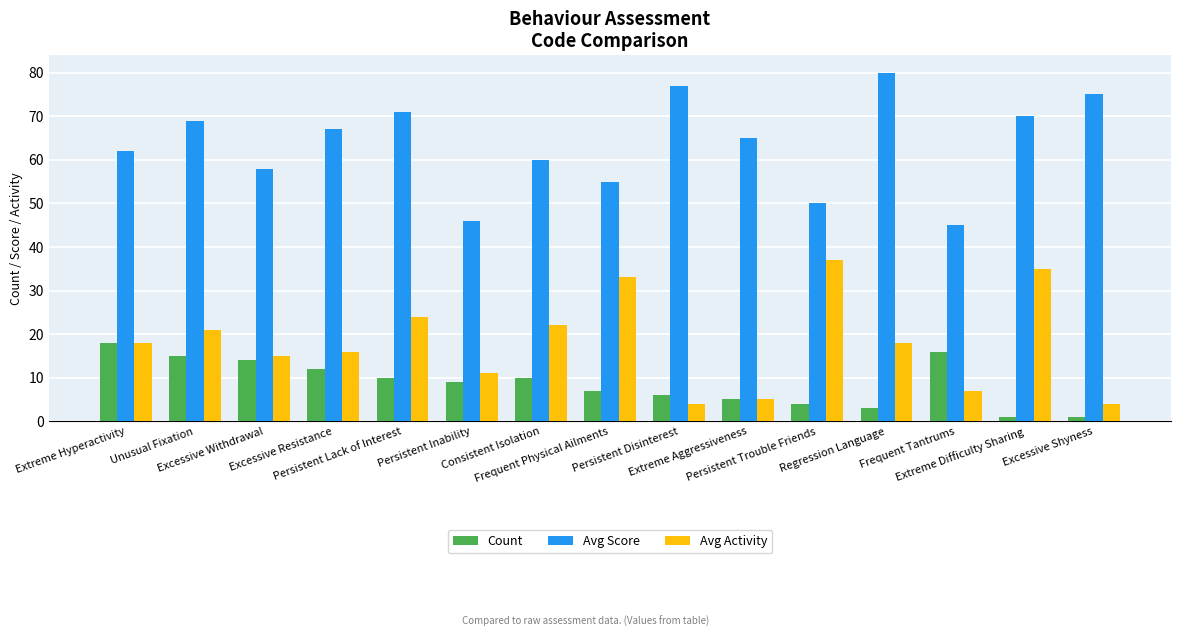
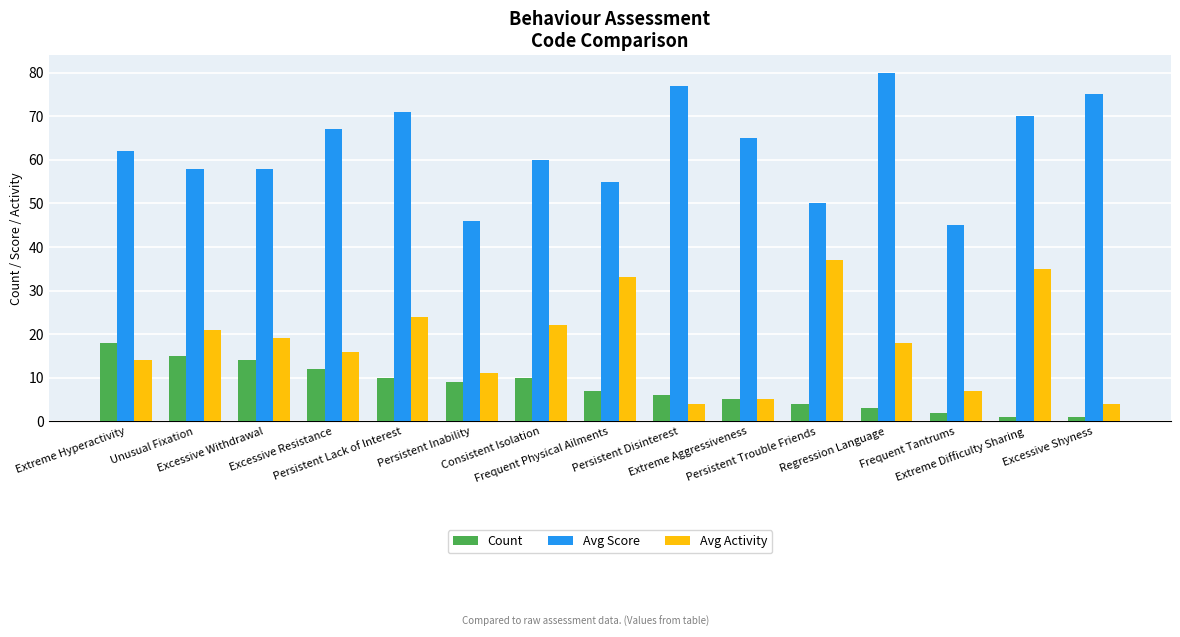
  {
    "Count": {
      "Extreme Hyperactivity": 18,
      "Unusual Fixation": 15,
      "Excessive Withdrawal": 14,
      "Excessive Resistance": 12,
      "Persistent Lack of Interest": 10,
      "Persistent Inability": 9,
      "Consistent Isolation": 10,
      "Frequent Physical Ailments": 7,
      "Persistent Disinterest": 6,
      "Extreme Aggressiveness": 5,
      "Persistent Trouble Friends": 4,
      "Regression Language": 3,
-     "Frequent Tantrums": 16,
+     "Frequent Tantrums": 2,
      "Extreme Difficulty Sharing": 1,
      "Excessive Shyness": 1
    },
    "Avg Score": {
      "Extreme Hyperactivity": 62,
-     "Unusual Fixation": 69,
+     "Unusual Fixation": 58,
      "Excessive Withdrawal": 58,
      "Excessive Resistance": 67,
      "Persistent Lack of Interest": 71,
      "Persistent Inability": 46,
      "Consistent Isolation": 60,
      "Frequent Physical Ailments": 55,
      "Persistent Disinterest": 77,
      "Extreme Aggressiveness": 65,
      "Persistent Trouble Friends": 50,
      "Regression Language": 80,
      "Frequent Tantrums": 45,
      "Extreme Difficulty Sharing": 70,
      "Excessive Shyness": 75
    },
    "Avg Activity": {
-     "Extreme Hyperactivity": 18,
+     "Extreme Hyperactivity": 14,
      "Unusual Fixation": 21,
-     "Excessive Withdrawal": 15,
+     "Excessive Withdrawal": 19,
      "Excessive Resistance": 16,
      "Persistent Lack of Interest": 24,
      "Persistent Inability": 11,
      "Consistent Isolation": 22,
      "Frequent Physical Ailments": 33,
      "Persistent Disinterest": 4,
      "Extreme Aggressiveness": 5,
      "Persistent Trouble Friends": 37,
      "Regression Language": 18,
      "Frequent Tantrums": 7,
      "Extreme Difficulty Sharing": 35,
      "Excessive Shyness": 4
    }
  }
